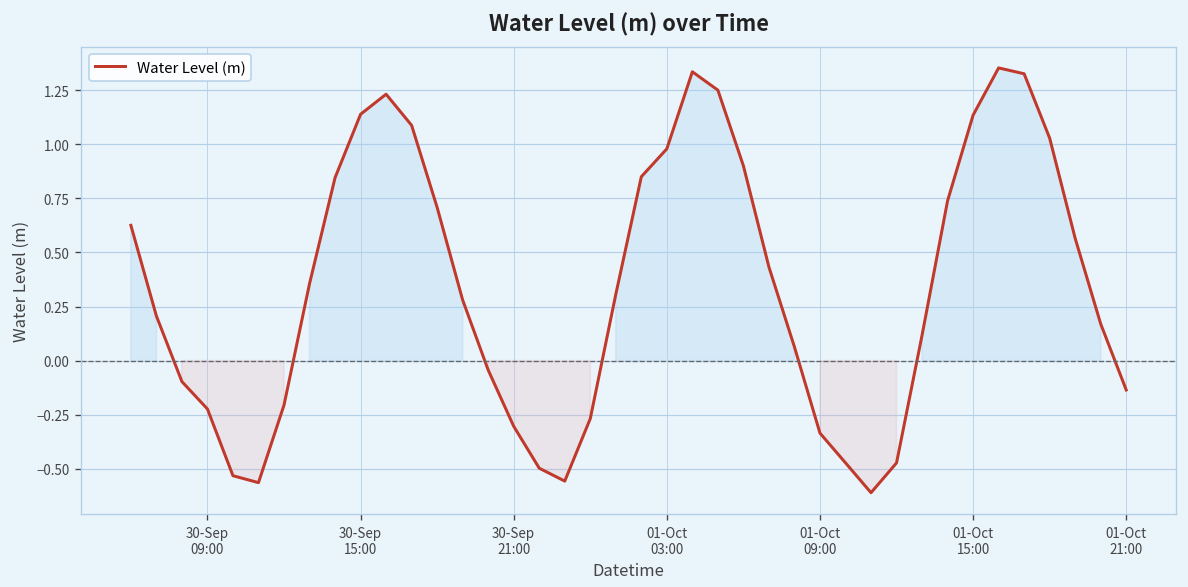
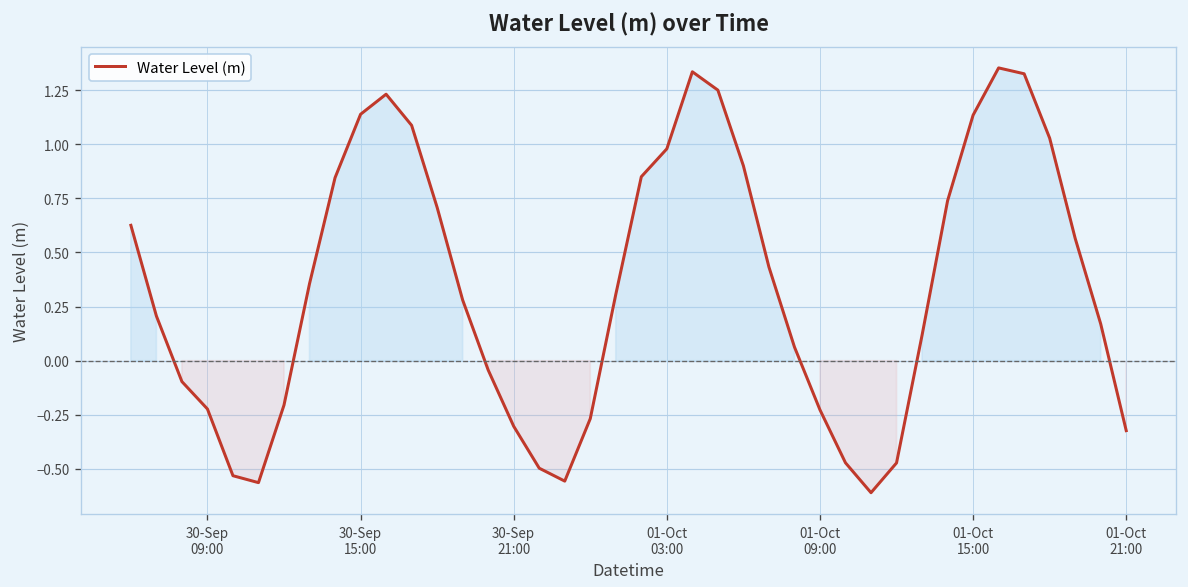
  {
    "30-Sep 09:00": -0.22,
    "30-Sep 15:00": 1.14,
    "30-Sep 21:00": -0.30,
    "01-Oct 03:00": 0.98,
-   "01-Oct 09:00": -0.33,
+   "01-Oct 09:00": -0.23,
    "01-Oct 15:00": 1.13,
-   "01-Oct 21:00": -0.14
+   "01-Oct 21:00": -0.32
  }
